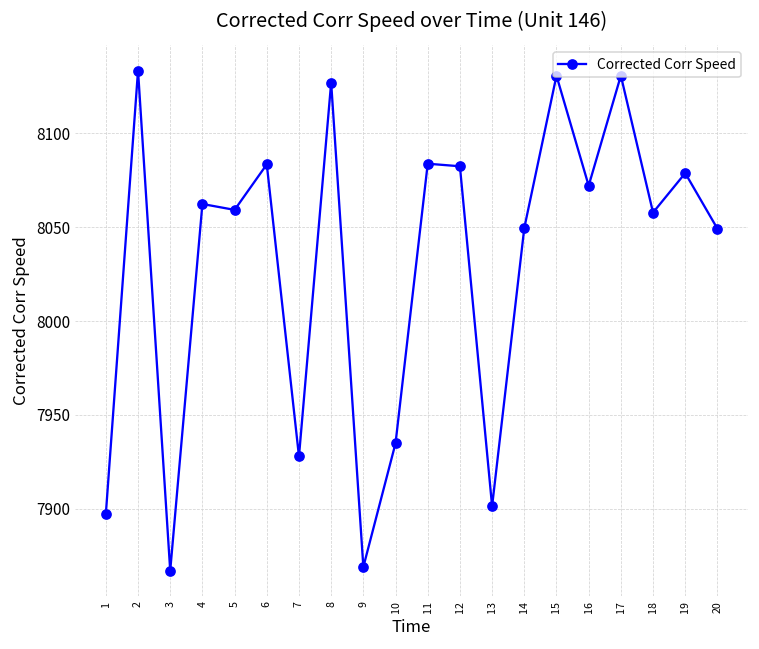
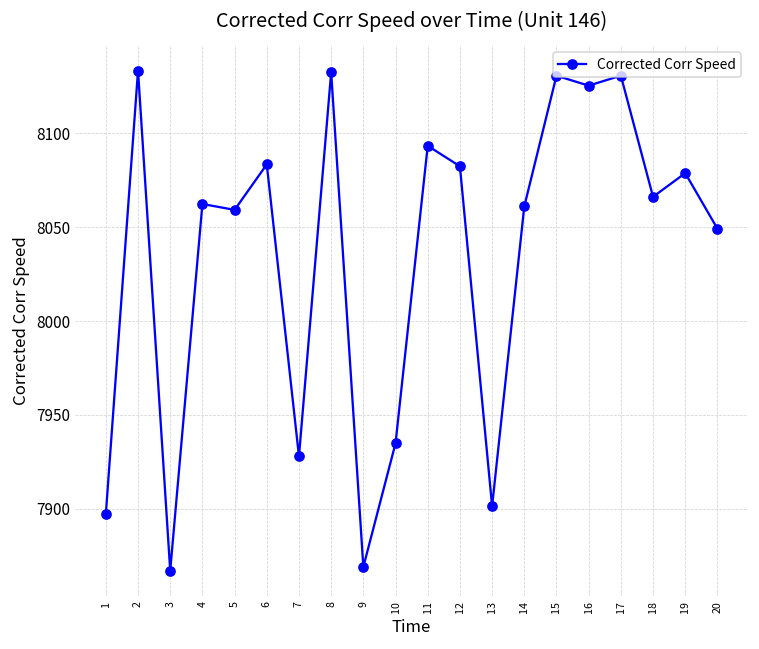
  {
    "1": 7897,
    "2": 8133,
    "3": 7867,
    "4": 8062,
    "5": 8059,
    "6": 8083,
    "7": 7928,
-   "8": 8127,
+   "8": 8132,
    "9": 7869,
    "10": 7935,
-   "11": 8084,
+   "11": 8093,
    "12": 8082,
    "13": 7901,
-   "14": 8050,
-   "16": 8072,
-   "18": 8058,
+   "14": 8061,
+   "16": 8125,
+   "18": 8066,
    "19": 8079,
    "20": 8049
  }
